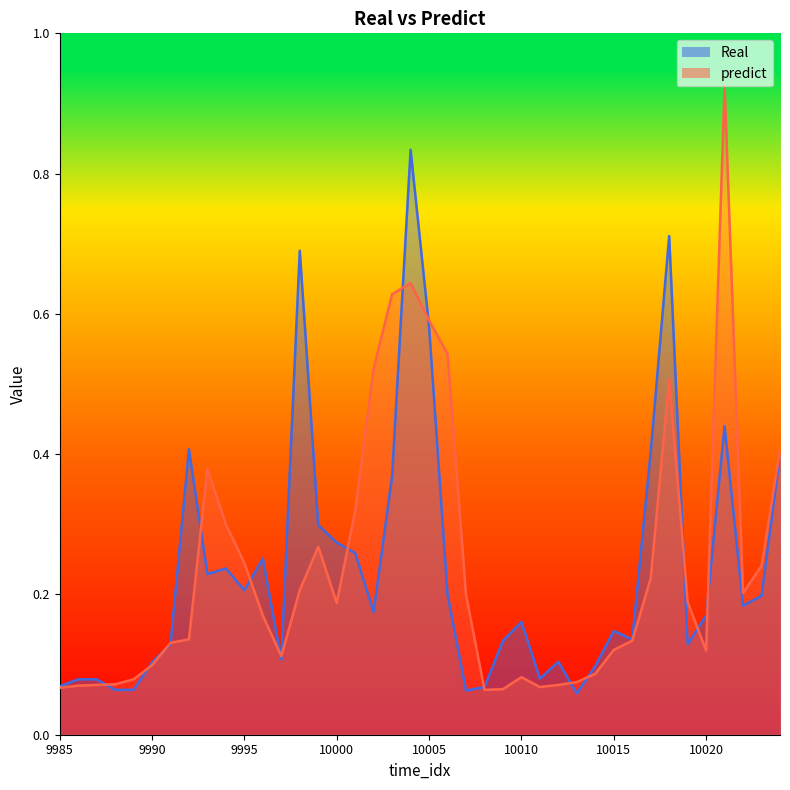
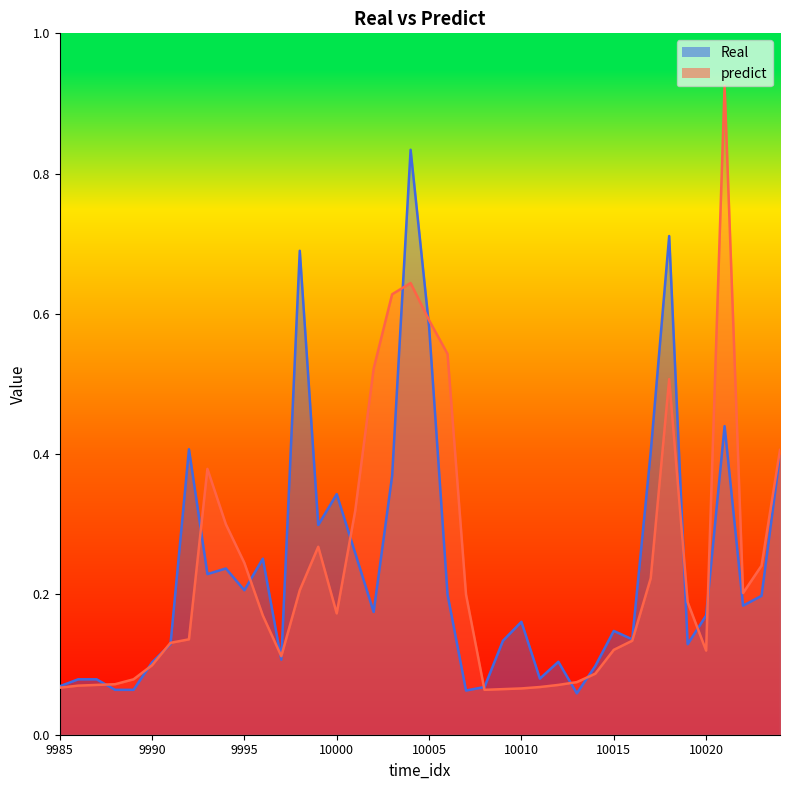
  {
    "Real": {
      "9990": 0.10,
      "9995": 0.21,
-     "10000": 0.27,
+     "10000": 0.34,
      "10005": 0.58,
      "10010": 0.16,
      "10015": 0.15,
      "10020": 0.17
    },
    "predict": {
      "9990": 0.10,
      "9995": 0.25,
-     "10000": 0.19,
+     "10000": 0.17,
      "10005": 0.59,
-     "10010": 0.08,
+     "10010": 0.07,
      "10015": 0.12,
      "10020": 0.12
    }
  }
